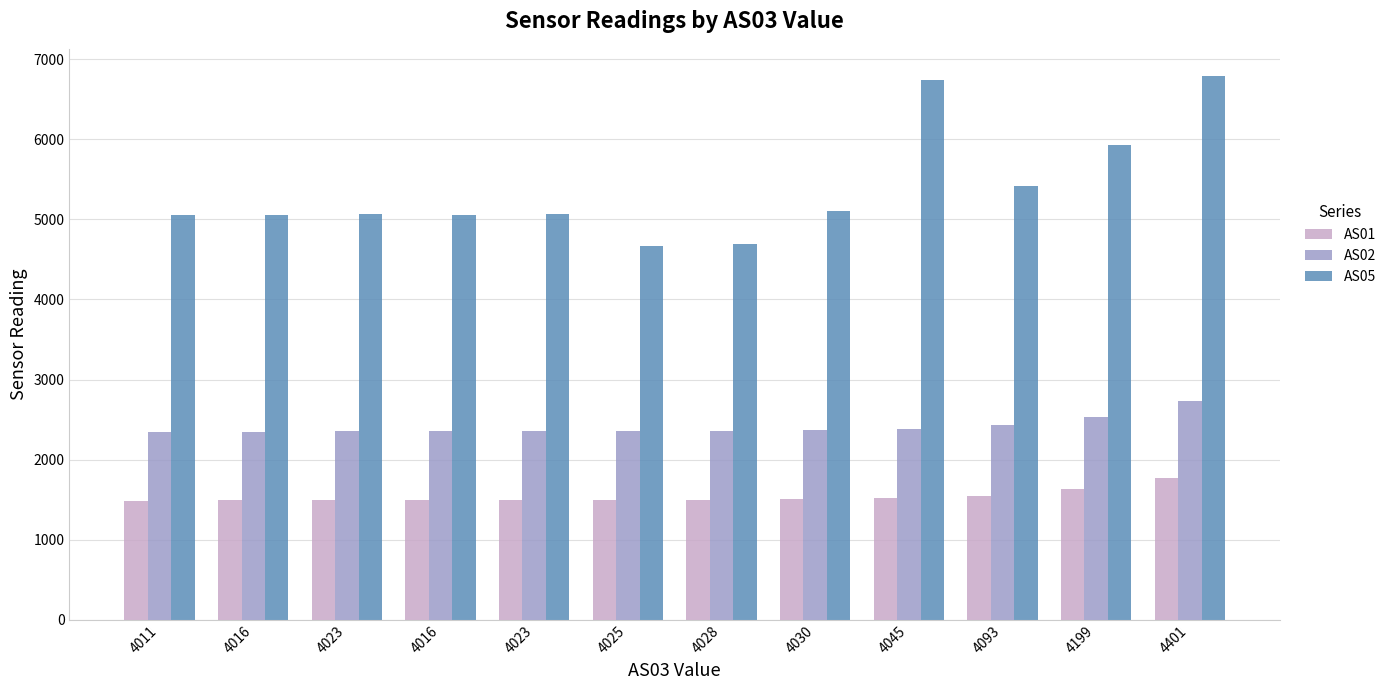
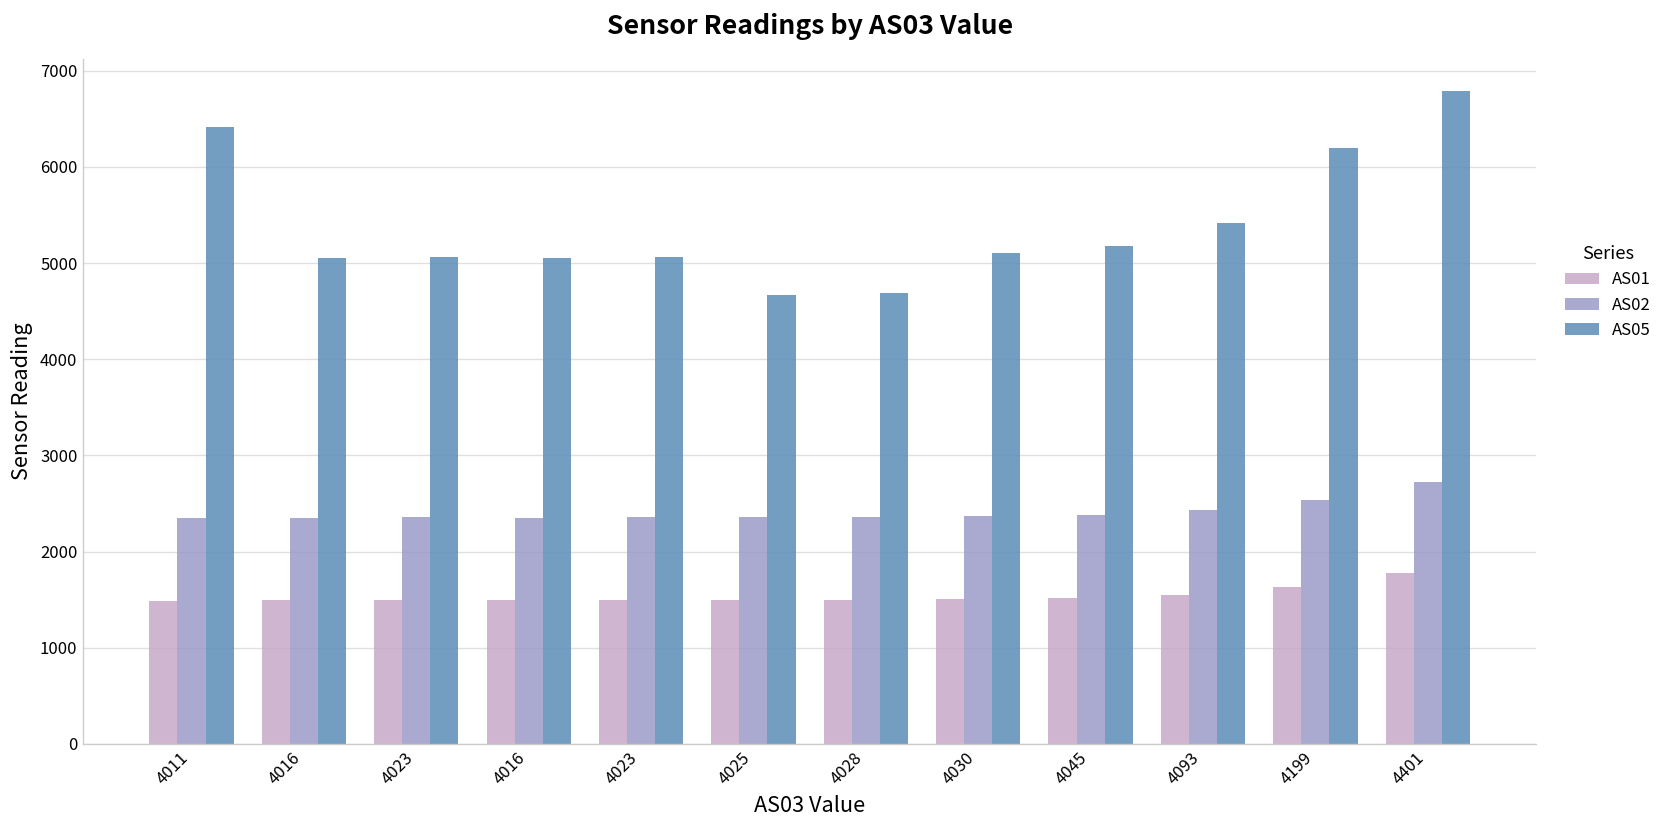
  {
    "AS05": {
-     "4011": 5100,
+     "4011": 6400,
      "4025": 4700,
      "4028": 4700,
      "4030": 5100,
-     "4045": 6700,
+     "4045": 5200,
      "4093": 5400,
-     "4199": 5900,
+     "4199": 6200,
      "4401": 6800
    }
  }
